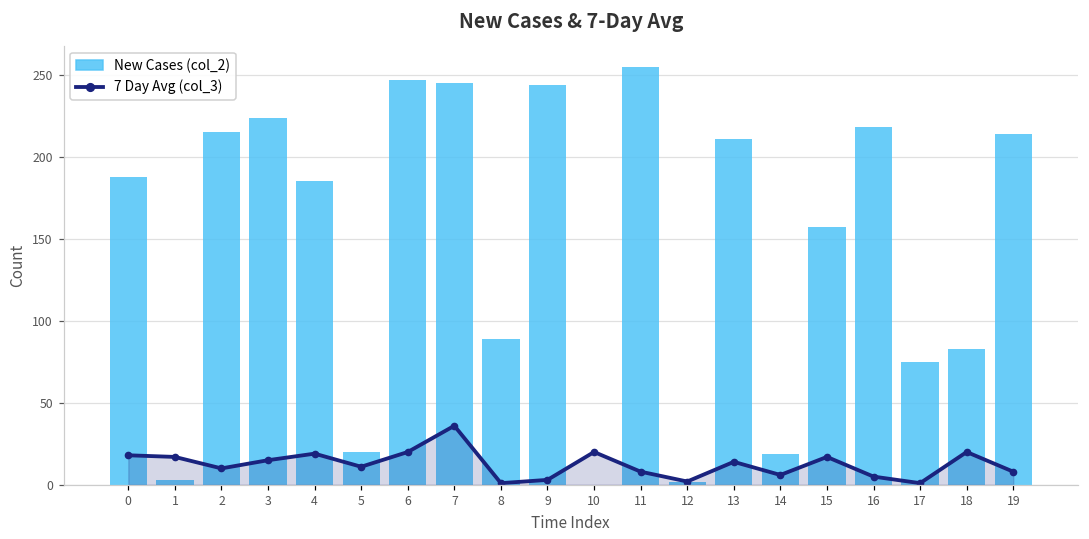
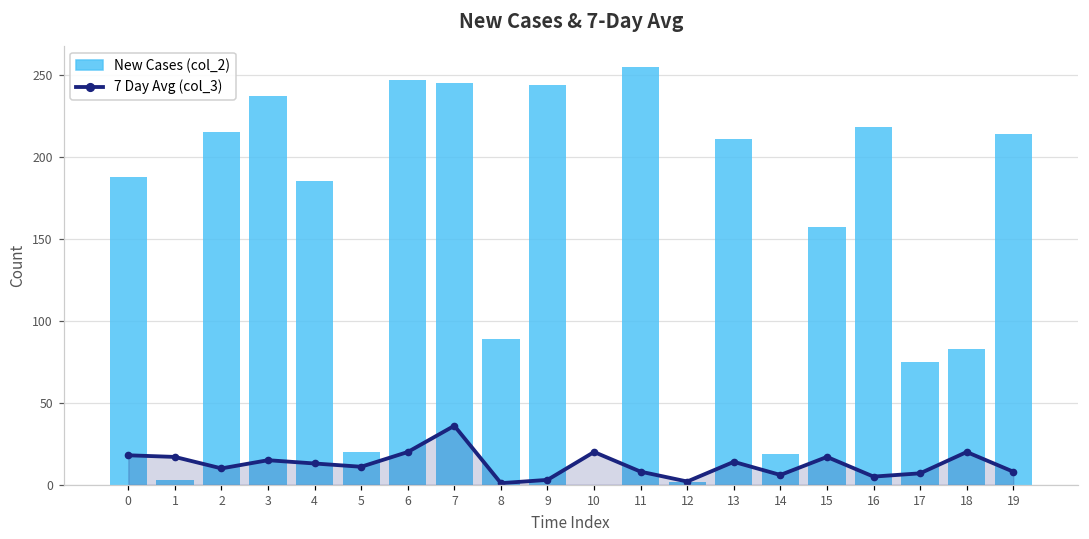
  {
    "7 Day Avg (col_3)": {
      "0": 18,
      "1": 17,
      "2": 10,
      "3": 15,
-     "4": 19,
+     "4": 13,
      "5": 11,
      "6": 20,
      "7": 36,
      "8": 1,
      "9": 3,
      "10": 20,
      "11": 8,
      "12": 2,
      "13": 14,
      "14": 6,
      "15": 17,
      "16": 5,
-     "17": 1,
+     "17": 7,
      "18": 20,
      "19": 8
    },
    "New Cases (col_2)": {
      "0": 188,
      "1": 3,
      "2": 215,
-     "3": 224,
+     "3": 237,
      "4": 185,
      "5": 20,
      "6": 247,
      "7": 245,
      "8": 89,
      "9": 244,
      "10": 0,
      "11": 255,
      "12": 2,
      "13": 211,
      "14": 19,
      "15": 157,
      "16": 218,
      "17": 75,
      "18": 83,
      "19": 214
    }
  }
